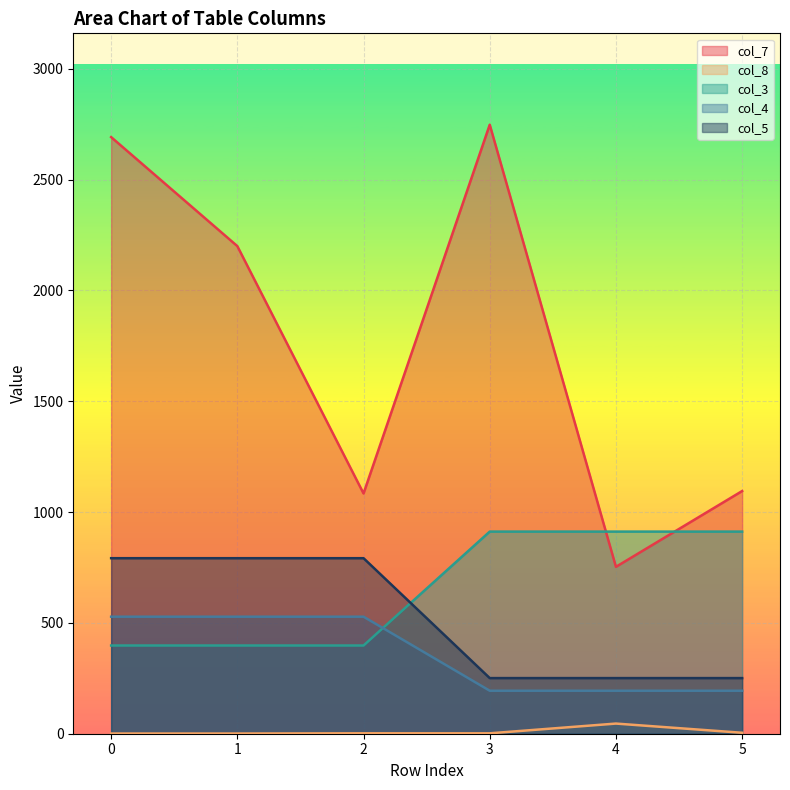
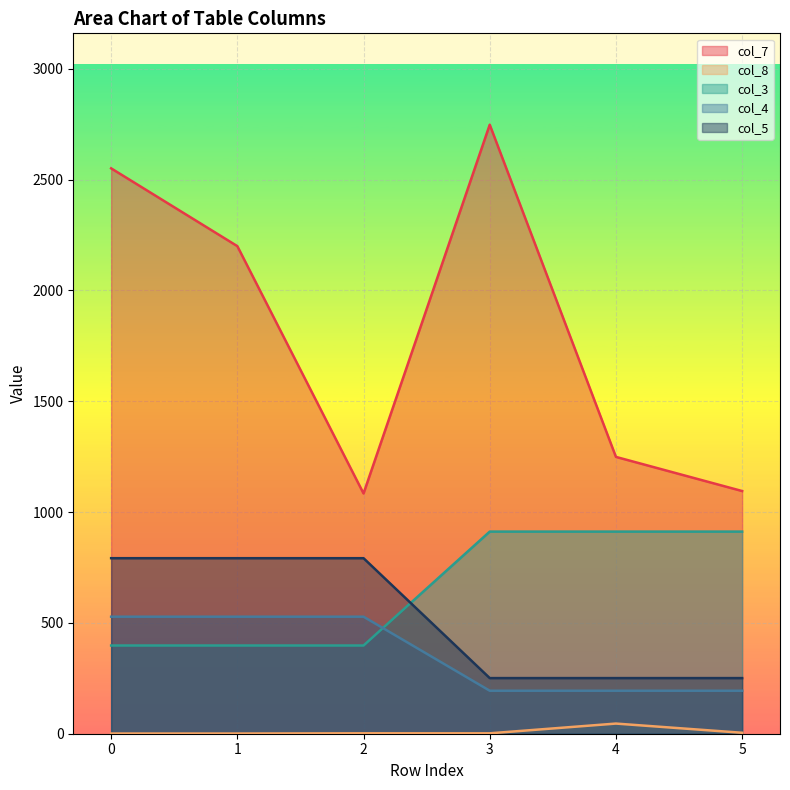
  {
    "col_7": {
-     "0": 2690,
+     "0": 2550,
      "1": 2200,
      "2": 1080,
      "3": 2750,
-     "4": 750,
+     "4": 1250,
      "5": 1100
    },
    "col_8": {
      "0": 0,
      "1": 0,
      "2": 0,
      "3": 0,
      "4": 50,
      "5": 0
    },
    "col_5": {
      "0": 790,
      "1": 790,
      "2": 790,
      "3": 250,
      "4": 250,
      "5": 250
    }
  }
